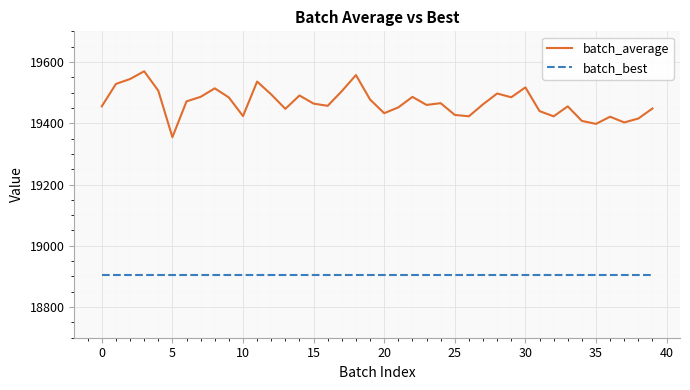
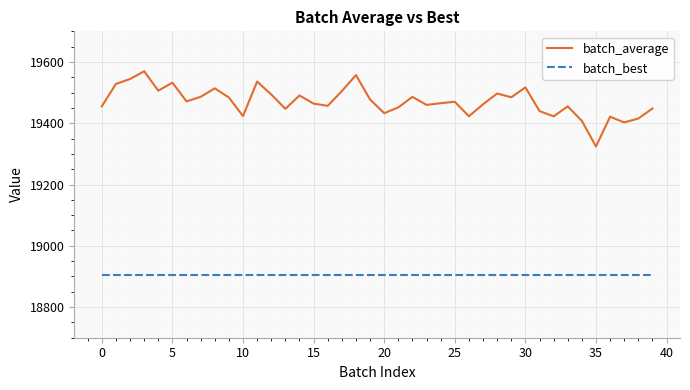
  {
    "batch_average": {
      "0": 19460,
-     "5": 19350,
+     "5": 19530,
      "10": 19420,
      "15": 19460,
      "20": 19430,
-     "25": 19430,
+     "25": 19470,
      "30": 19520,
-     "35": 19400
+     "35": 19320
    },
    "batch_best": {
      "0": 18910,
      "5": 18910,
      "10": 18910,
      "15": 18910,
      "20": 18910,
      "25": 18910,
      "30": 18910,
      "35": 18910
    }
  }
